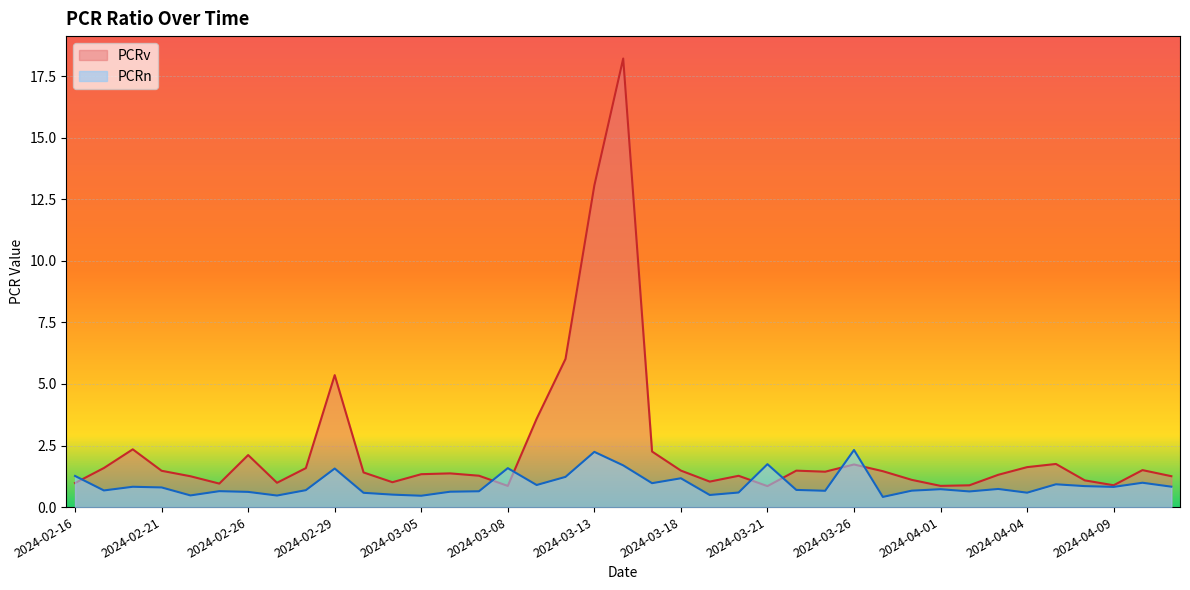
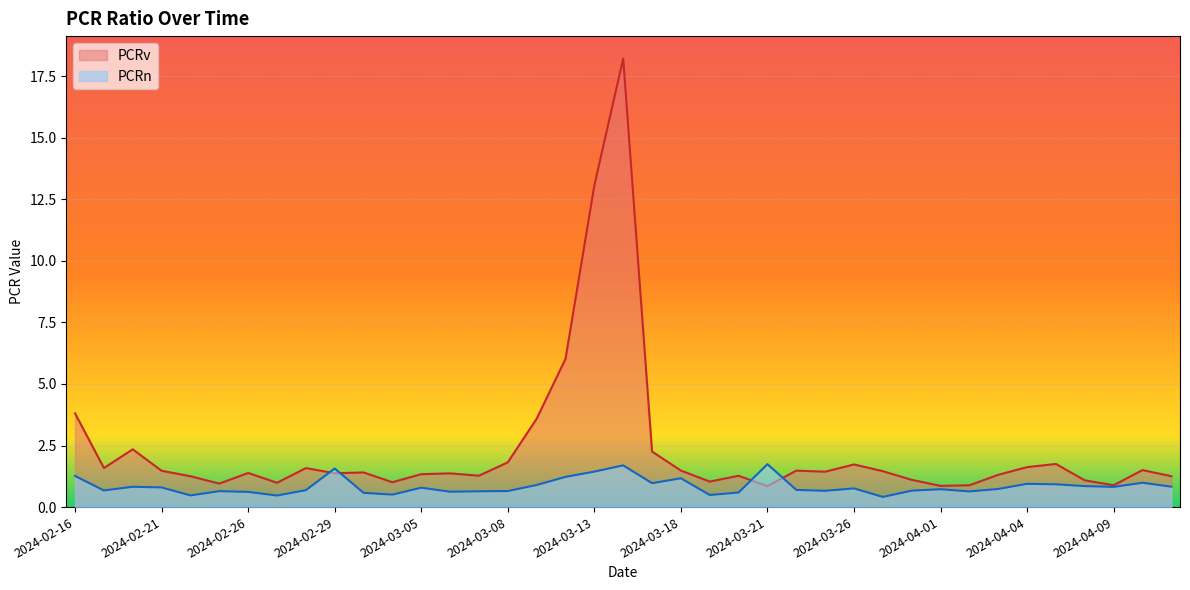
  {
    "PCRv": {
-     "2024-02-16": 1.0,
+     "2024-02-16": 3.8,
      "2024-02-21": 1.5,
-     "2024-02-26": 2.1,
-     "2024-02-29": 5.4,
+     "2024-02-26": 1.4,
+     "2024-02-29": 1.4,
      "2024-03-05": 1.3,
-     "2024-03-08": 0.9,
+     "2024-03-08": 1.8,
      "2024-03-13": 13.1,
      "2024-03-18": 1.5,
      "2024-03-21": 0.9,
      "2024-03-26": 1.7,
      "2024-04-01": 0.9,
      "2024-04-04": 1.6
    },
    "PCRn": {
      "2024-02-16": 1.3,
      "2024-02-21": 0.8,
      "2024-02-26": 0.6,
      "2024-02-29": 1.6,
-     "2024-03-05": 0.5,
-     "2024-03-08": 1.6,
-     "2024-03-13": 2.2,
+     "2024-03-05": 0.8,
+     "2024-03-08": 0.7,
+     "2024-03-13": 1.4,
      "2024-03-18": 1.2,
      "2024-03-21": 1.7,
-     "2024-03-26": 2.3,
+     "2024-03-26": 0.8,
      "2024-04-01": 0.7,
-     "2024-04-04": 0.6
+     "2024-04-04": 0.9
    }
  }
